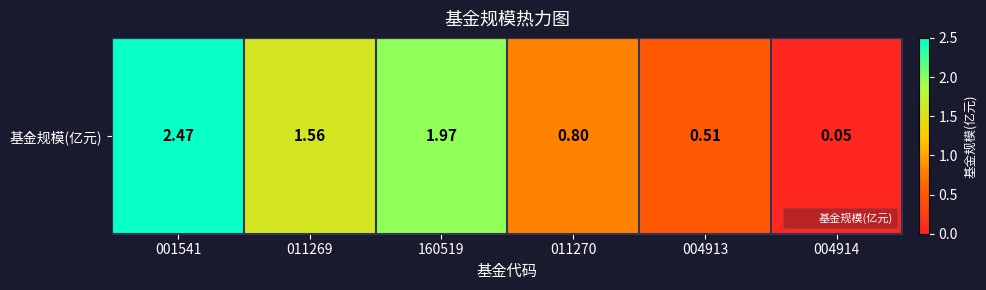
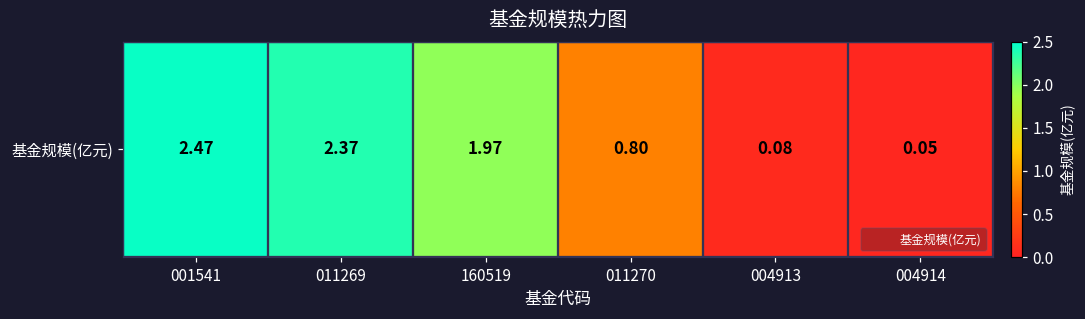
  {
    "基金规模(亿元)": {
      "001541": 2.47,
-     "011269": 1.56,
+     "011269": 2.37,
      "160519": 1.97,
      "011270": 0.80,
-     "004913": 0.51,
+     "004913": 0.08,
      "004914": 0.05
    }
  }
